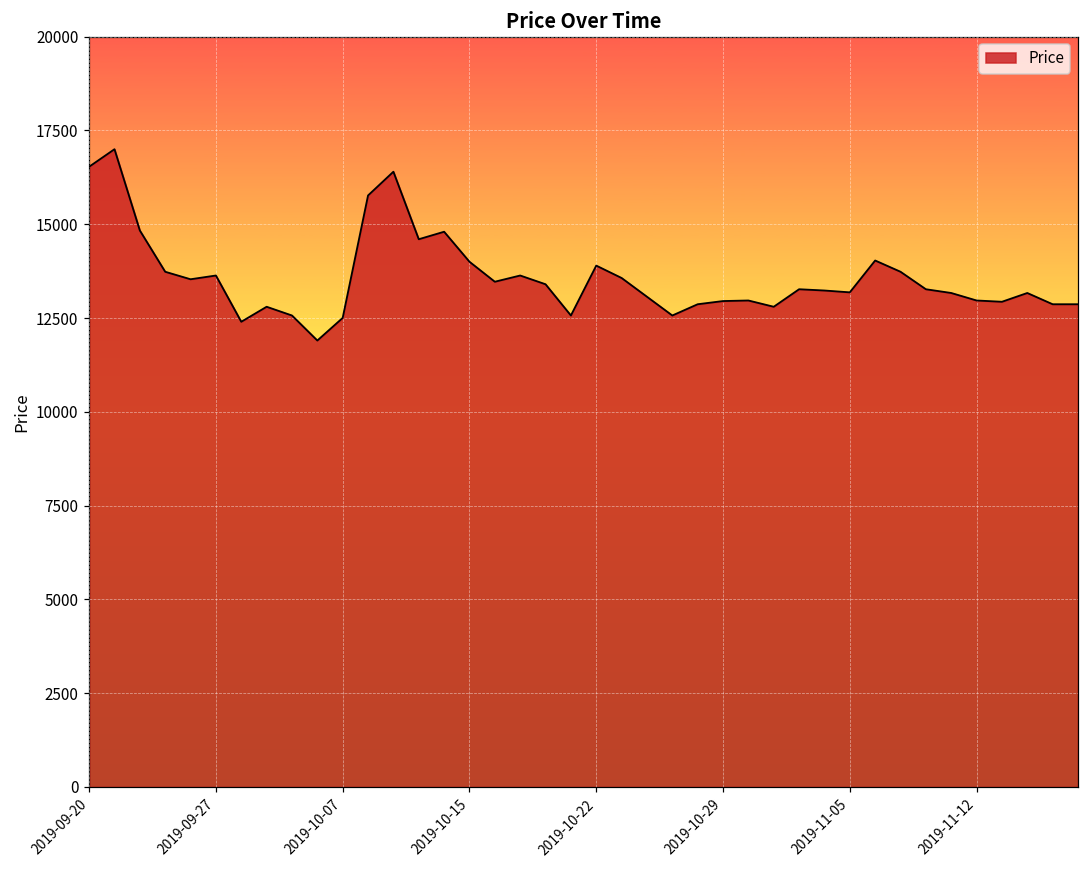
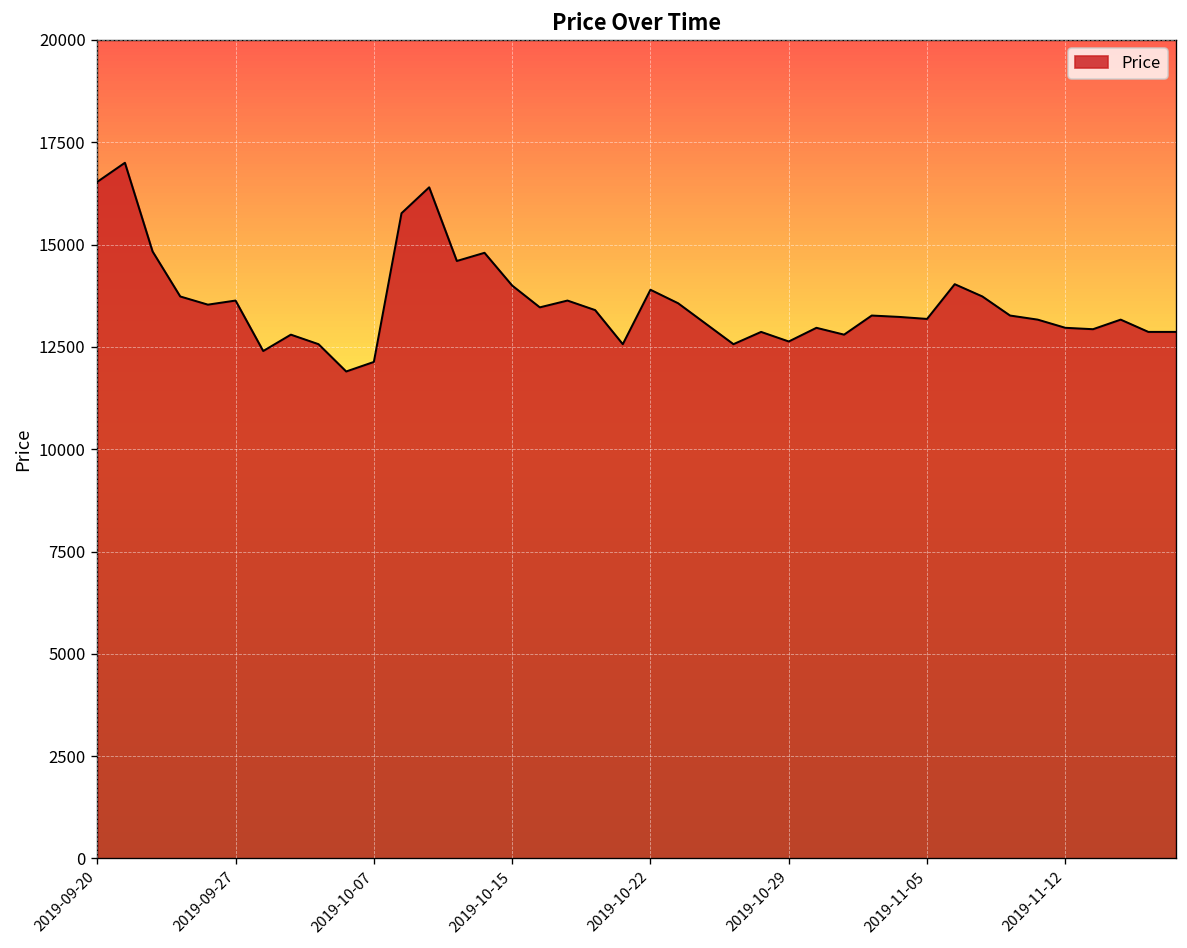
  {
    "2019-09-20": 16500,
    "2019-09-27": 13600,
-   "2019-10-07": 12500,
+   "2019-10-07": 12100,
    "2019-10-15": 14000,
    "2019-10-22": 13900,
-   "2019-10-29": 13000,
+   "2019-10-29": 12600,
    "2019-11-05": 13200,
    "2019-11-12": 13000
  }
